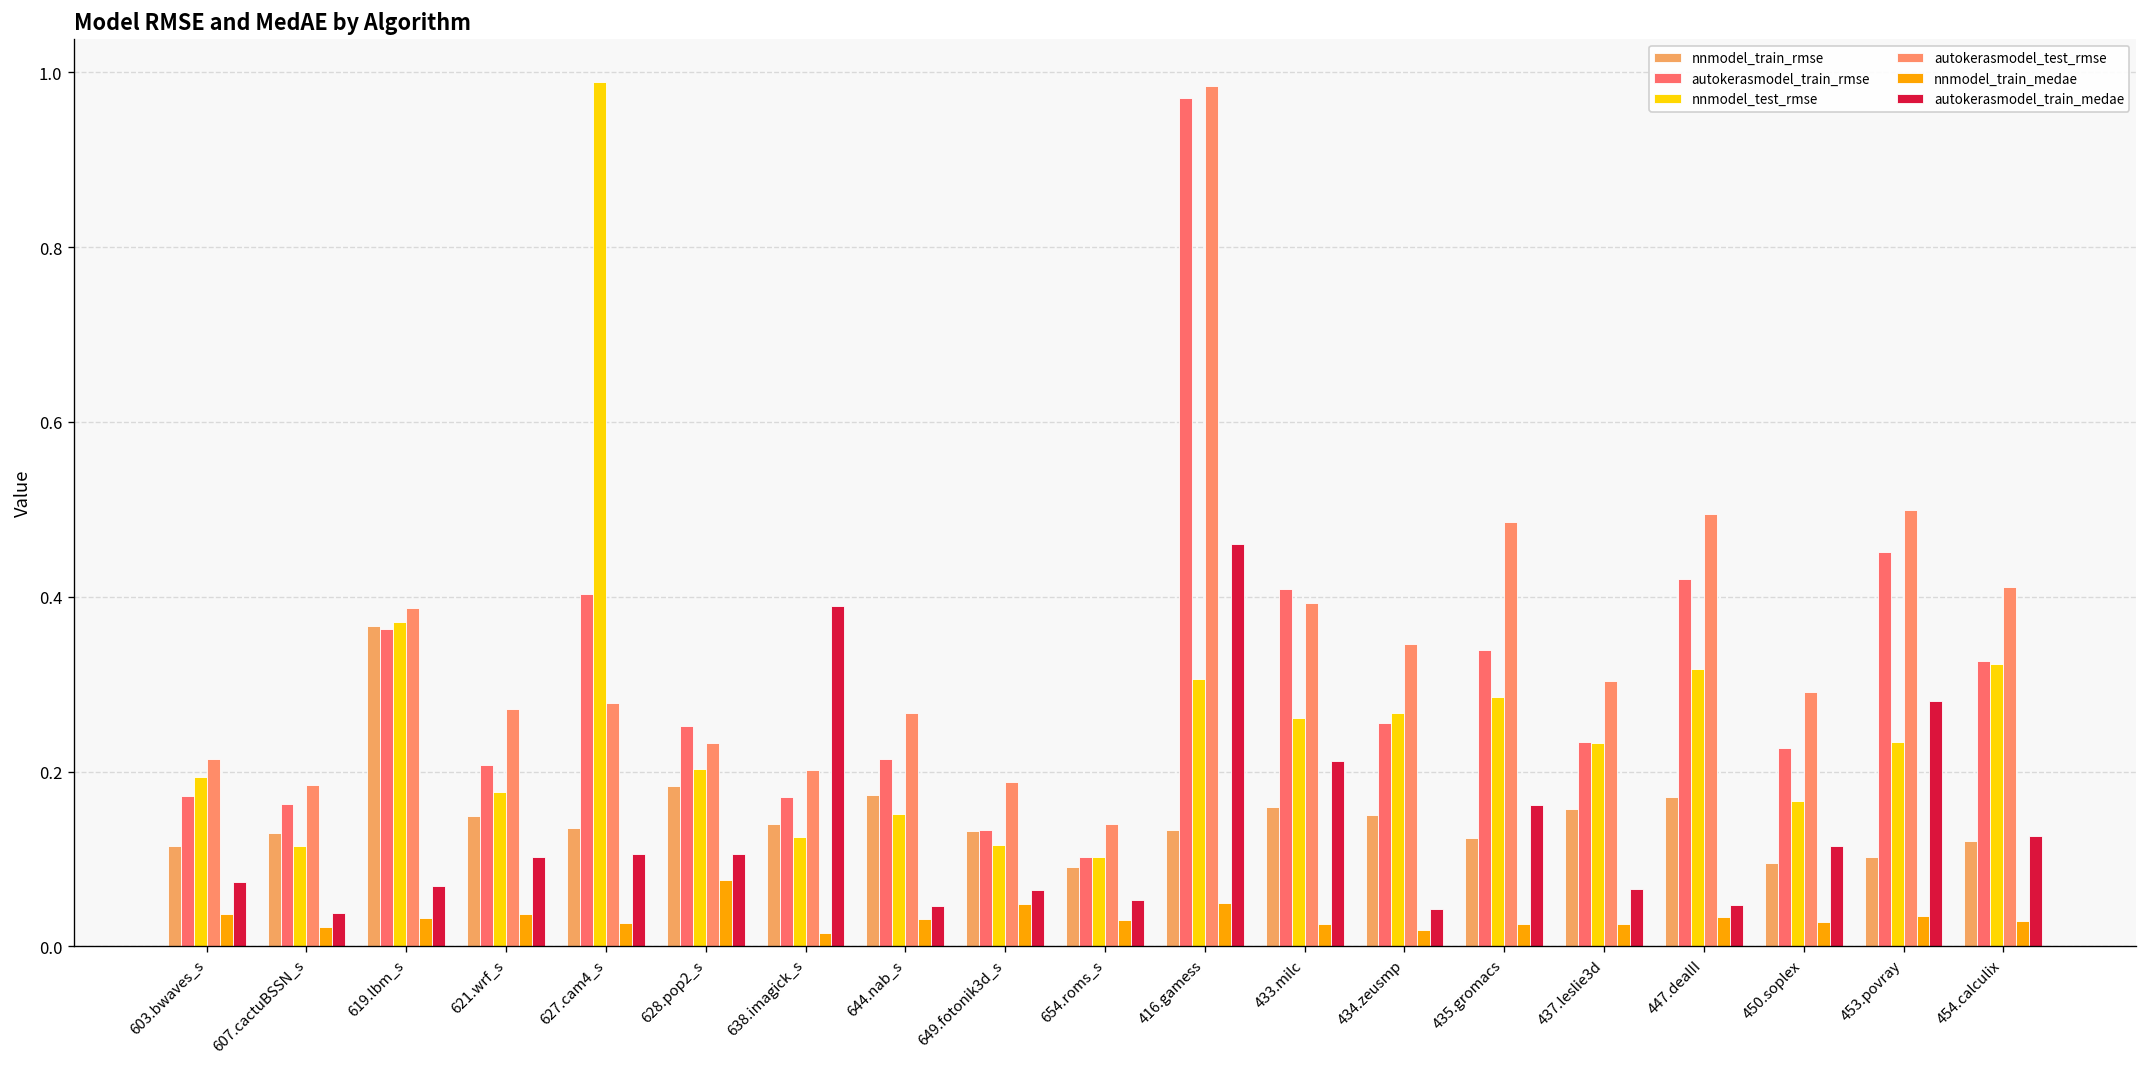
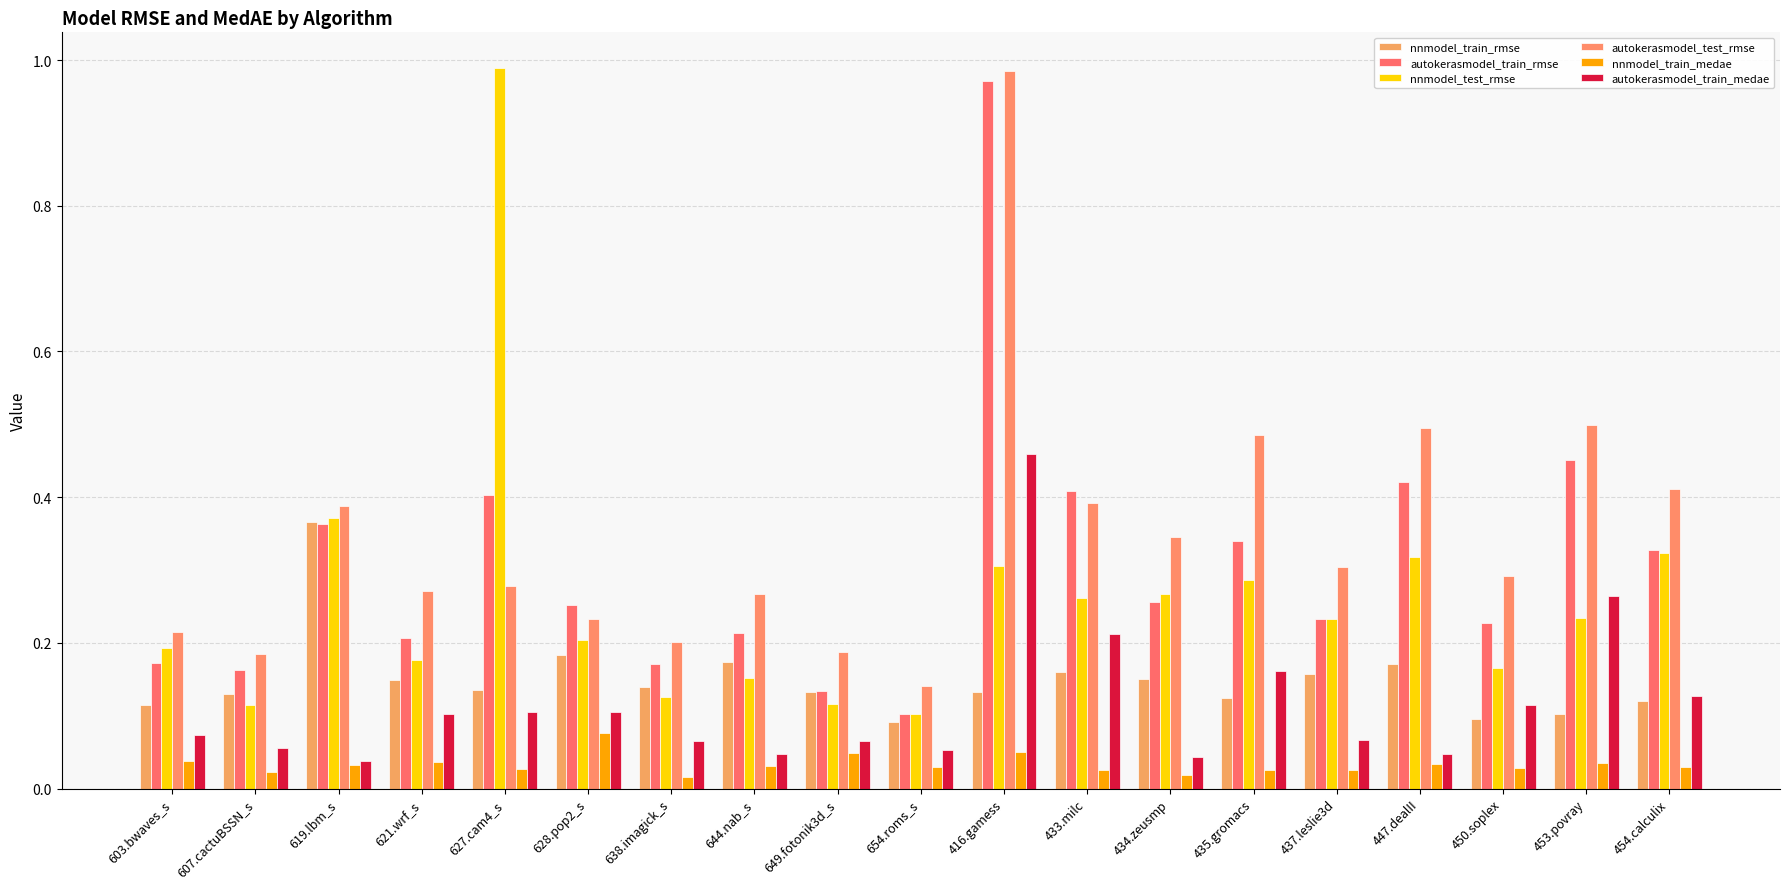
  {
    "autokerasmodel_train_medae": {
      "603.bwaves_s": 0.07,
-     "607.cactuBSSN_s": 0.04,
-     "619.lbm_s": 0.07,
+     "607.cactuBSSN_s": 0.06,
+     "619.lbm_s": 0.04,
      "621.wrf_s": 0.10,
      "627.cam4_s": 0.11,
      "628.pop2_s": 0.11,
-     "638.imagick_s": 0.39,
+     "638.imagick_s": 0.07,
      "644.nab_s": 0.05,
      "649.fotonik3d_s": 0.06,
      "654.roms_s": 0.05,
      "416.gamess": 0.46,
      "433.milc": 0.21,
      "434.zeusmp": 0.04,
      "435.gromacs": 0.16,
      "437.leslie3d": 0.07,
      "447.dealII": 0.05,
      "450.soplex": 0.12,
-     "453.povray": 0.28,
+     "453.povray": 0.26,
      "454.calculix": 0.13
    }
  }
